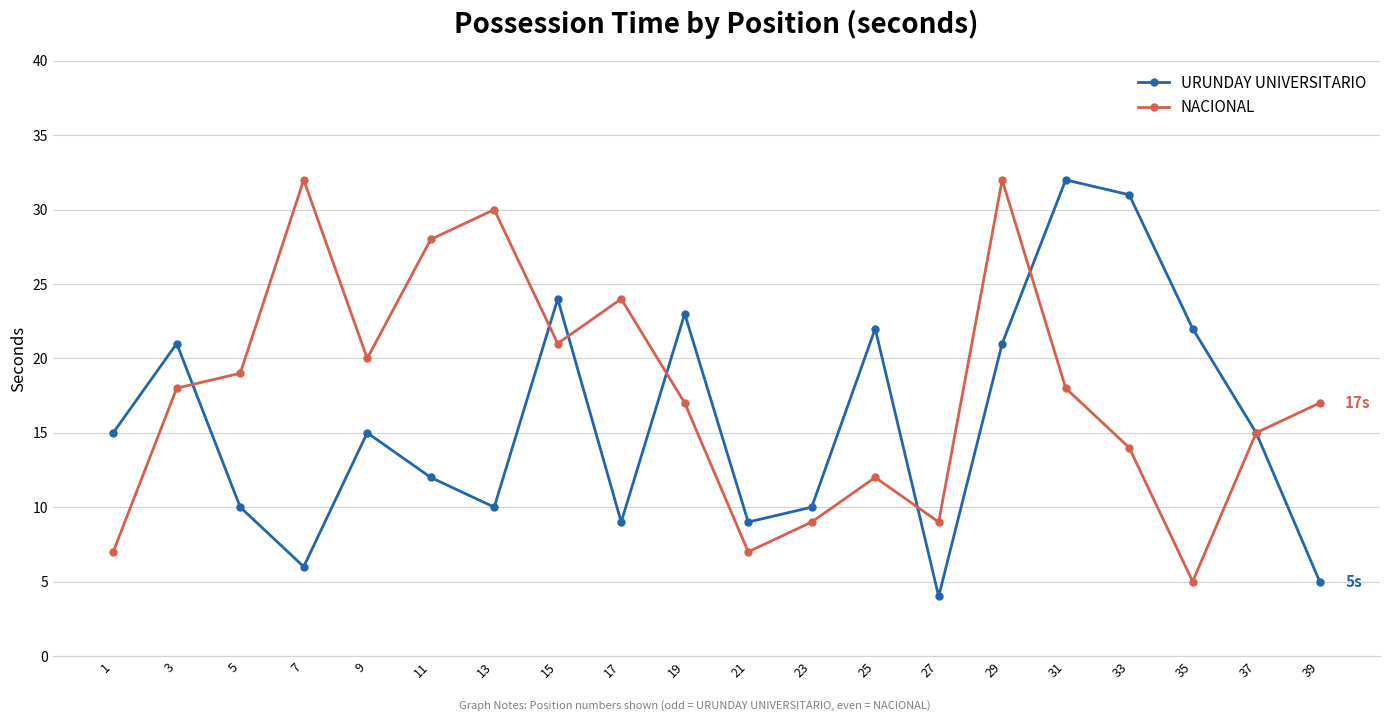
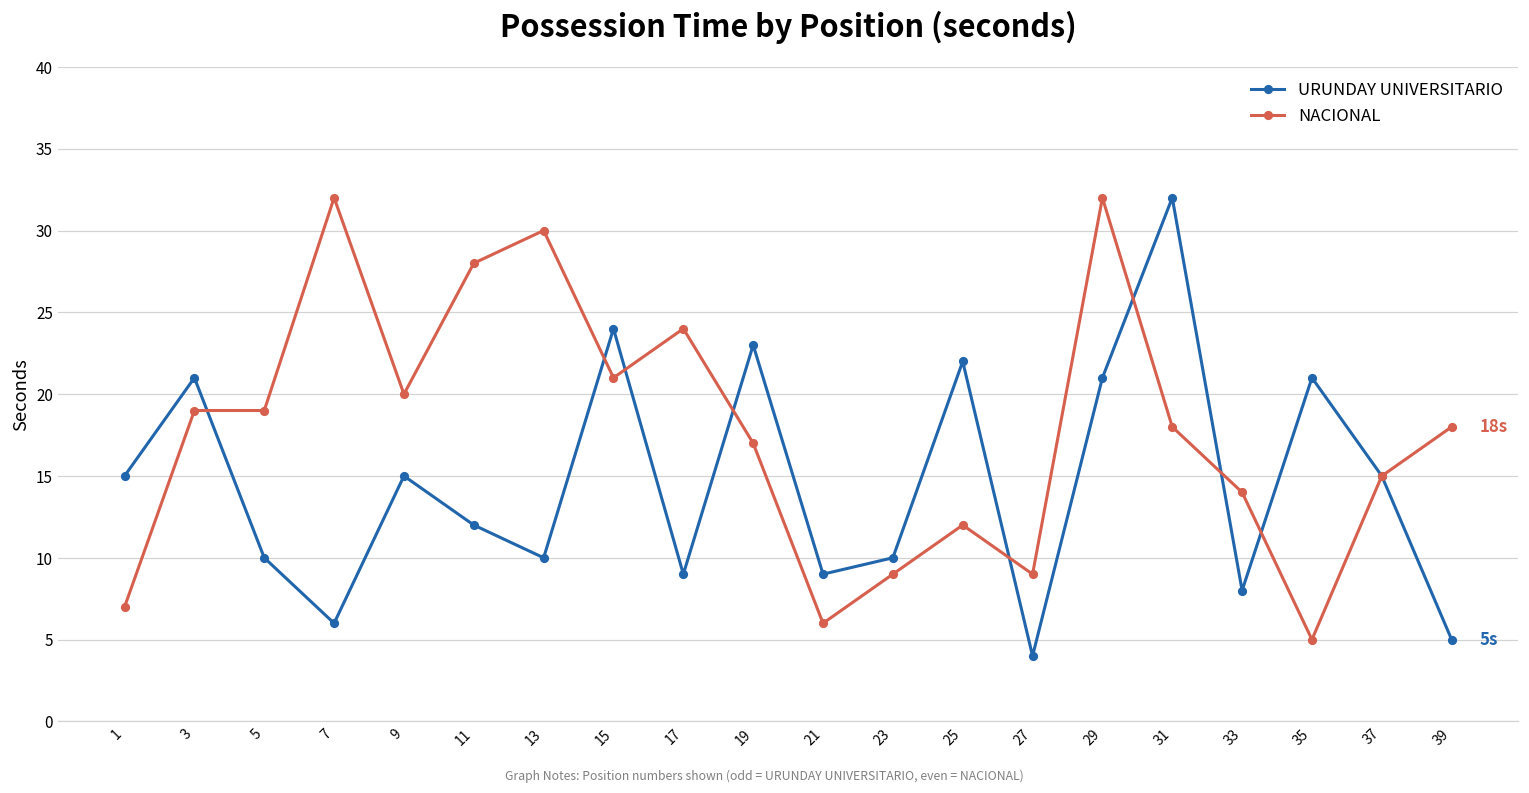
  {
    "URUNDAY UNIVERSITARIO": {
      "1": "15",
      "3": "21",
      "5": "10",
      "7": "6",
      "9": "15",
      "11": "12",
      "13": "10",
      "15": "24",
      "17": "9",
      "19": "23",
      "21": "9",
      "23": "10",
      "25": "22",
      "27": "4",
      "29": "21",
      "31": "32",
-     "33": "31",
-     "35": "22"
+     "33": "8",
+     "35": "21"
    },
    "NACIONAL": {
-     "3": "18",
-     "21": "7",
-     "39": "17s"
+     "3": "19",
+     "21": "6",
+     "39": "18s"
    }
  }
